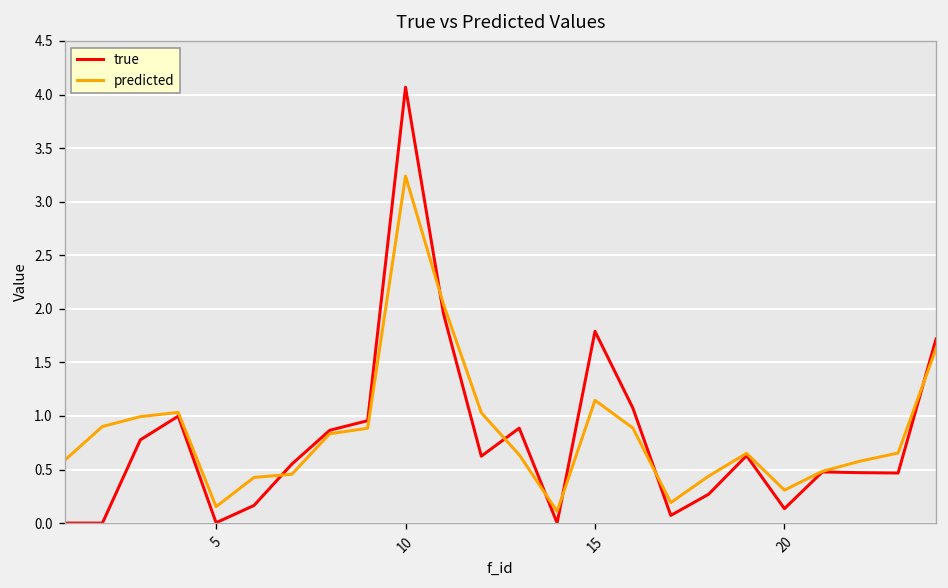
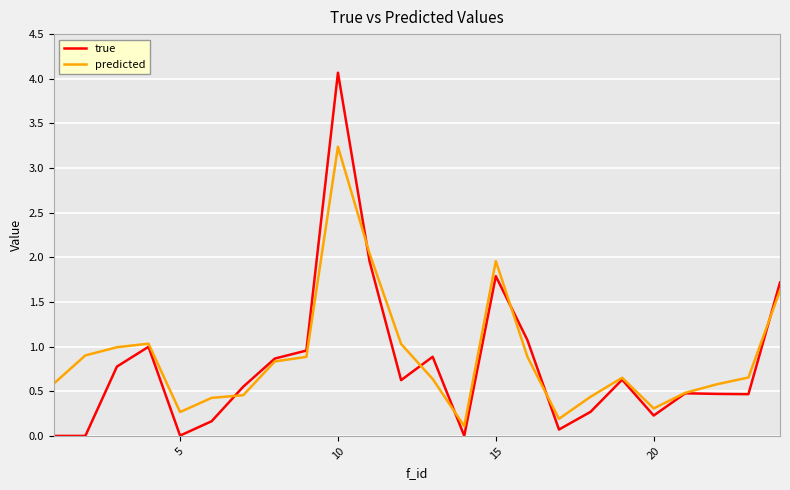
  {
    "true": {
      "5": 0.0,
      "10": 4.1,
      "15": 1.8,
-     "20": 0.1
+     "20": 0.2
    },
    "predicted": {
-     "5": 0.2,
+     "5": 0.3,
      "10": 3.2,
-     "15": 1.1,
+     "15": 2.0,
      "20": 0.3
    }
  }
